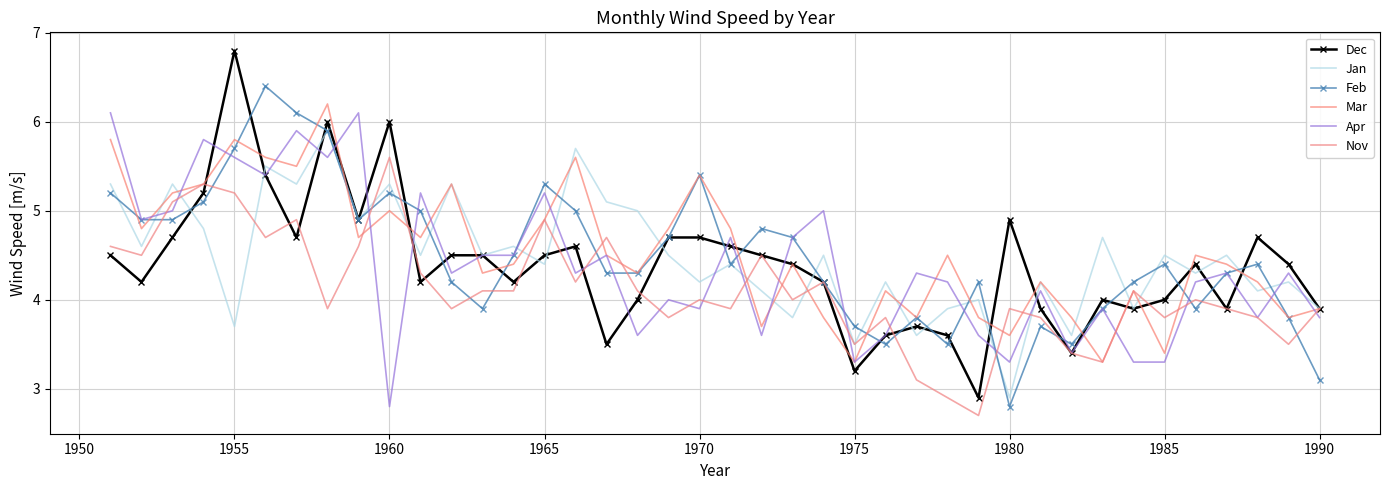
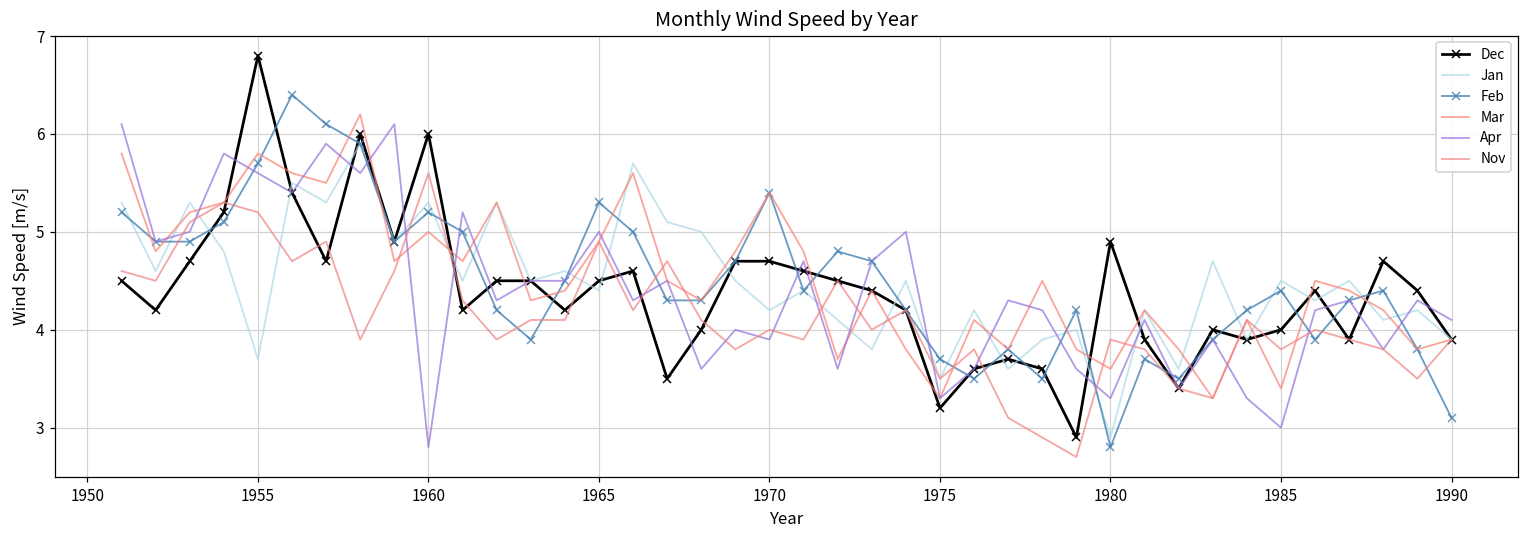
  {
    "Dec": {
      "1955": 6.8,
      "1960": 6.0,
      "1965": 4.5,
      "1970": 4.7,
      "1975": 3.2,
      "1980": 4.9,
      "1985": 4.0
    },
    "Jan": {
      "1955": 3.7,
      "1960": 5.3,
      "1965": 4.4,
      "1970": 4.2,
      "1980": 2.9,
      "1985": 4.5
    },
    "Feb": {
      "1955": 5.7,
      "1960": 5.2,
      "1965": 5.3,
      "1975": 3.7,
      "1980": 2.8,
      "1985": 4.4,
      "1990": 3.1
    },
    "Apr": {
      "1955": 5.6,
      "1960": 2.8,
-     "1965": 5.2,
+     "1965": 5.0,
      "1970": 3.9,
      "1980": 3.3,
-     "1985": 3.3,
-     "1990": 3.8
+     "1985": 3.0,
+     "1990": 4.1
    }
  }
